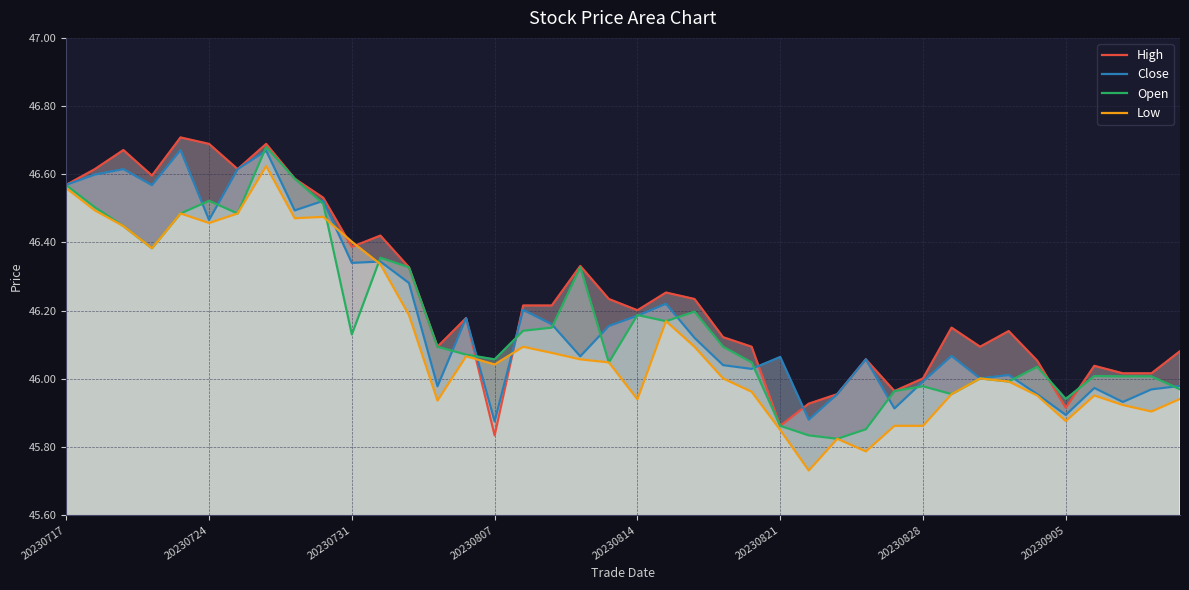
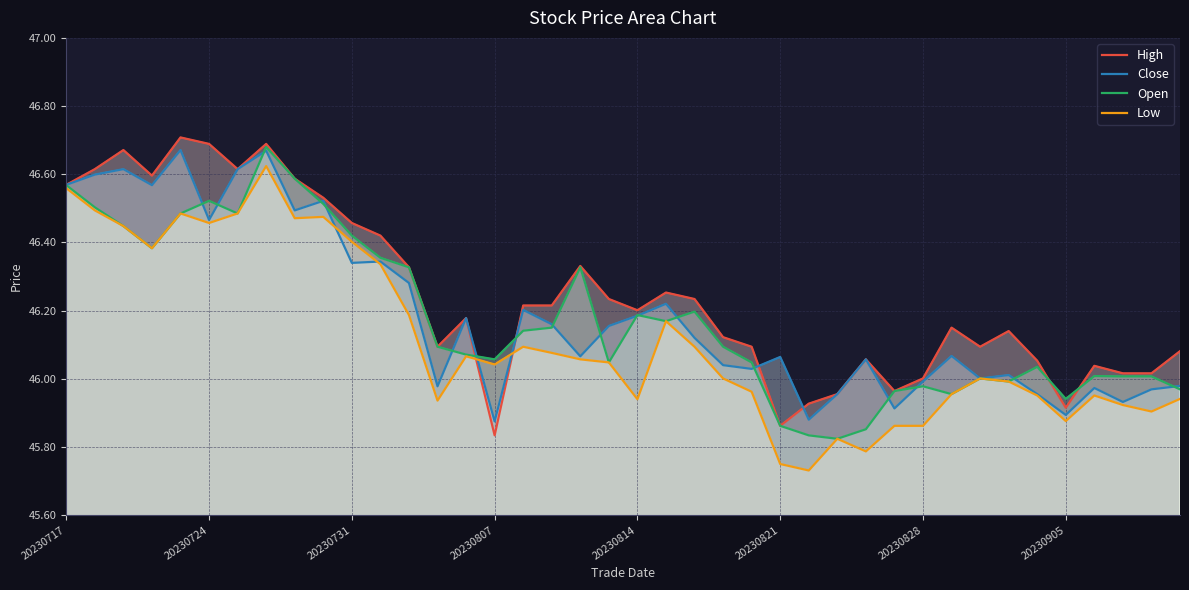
  {
    "High": {
      "20230724": 46.69,
-     "20230731": 46.39,
+     "20230731": 46.46,
      "20230807": 45.83,
      "20230814": 46.20,
      "20230828": 46.00,
      "20230905": 45.92
    },
    "Close": {
      "20230724": 46.47,
      "20230731": 46.34,
      "20230807": 45.88,
      "20230821": 46.06,
      "20230828": 45.99,
      "20230905": 45.89
    },
    "Open": {
      "20230724": 46.52,
-     "20230731": 46.13,
+     "20230731": 46.42,
      "20230807": 46.06,
      "20230828": 45.98,
      "20230905": 45.94
    },
    "Low": {
      "20230717": 46.56,
      "20230724": 46.46,
      "20230731": 46.40,
      "20230807": 46.04,
      "20230814": 45.94,
-     "20230821": 45.85,
+     "20230821": 45.75,
      "20230828": 45.86,
      "20230905": 45.88
    }
  }
